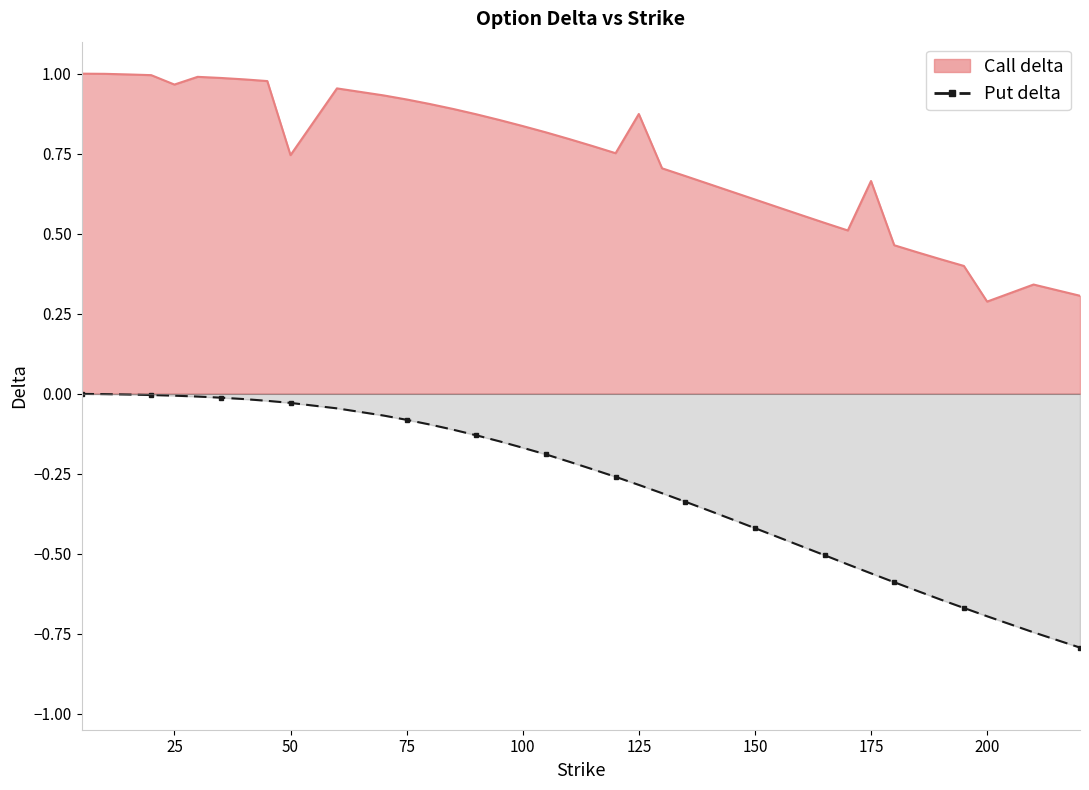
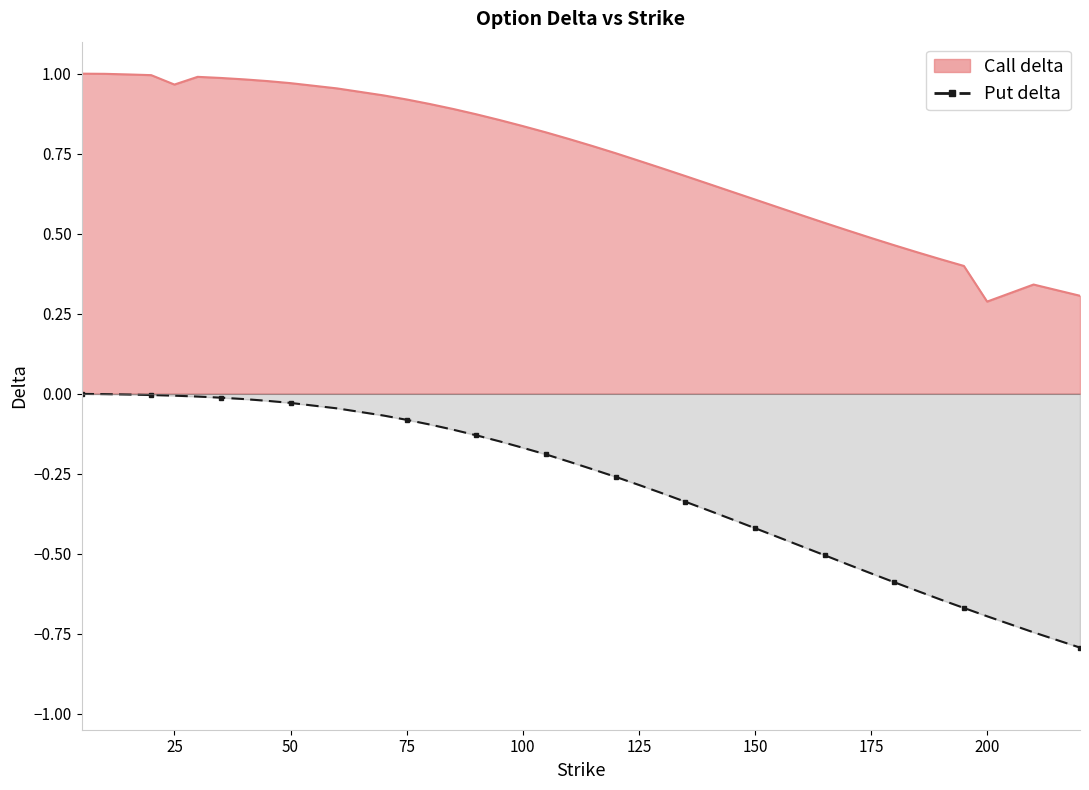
  {
    "Call delta": {
      "25": 0.97,
-     "50": 0.75,
+     "50": 0.97,
      "75": 0.92,
      "100": 0.84,
-     "125": 0.87,
+     "125": 0.73,
      "150": 0.61,
-     "175": 0.66,
+     "175": 0.49,
      "200": 0.29
    }
  }
